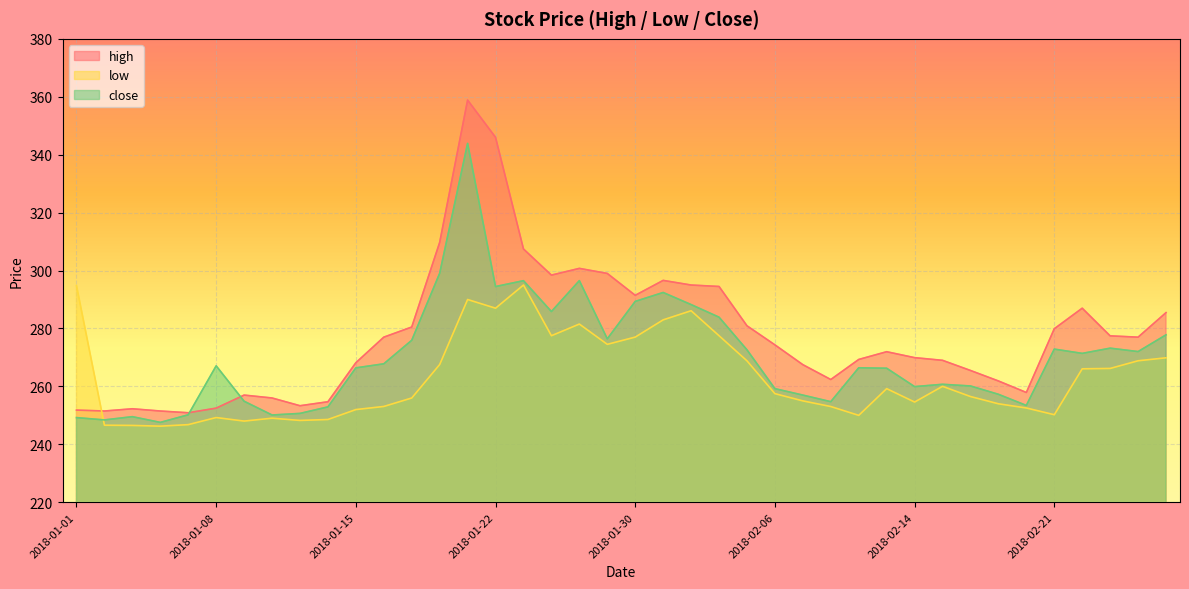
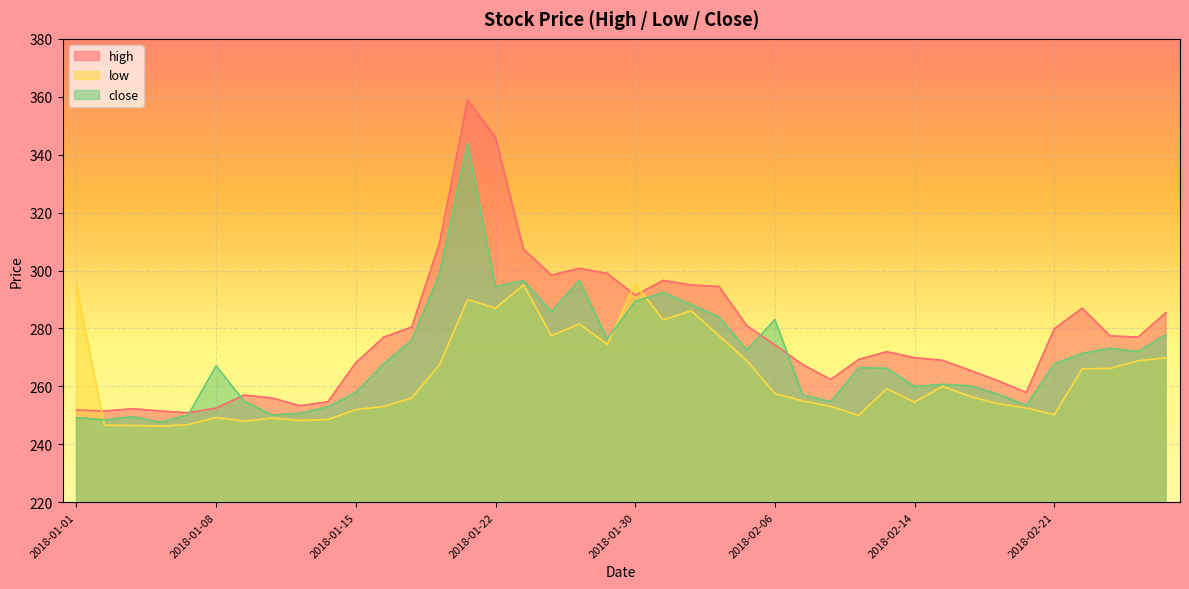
  {
    "high": {
      "2018-01-01": 252,
      "2018-01-08": 253,
      "2018-01-15": 268,
      "2018-01-22": 346,
      "2018-01-30": 291,
      "2018-02-06": 274,
      "2018-02-14": 270,
      "2018-02-21": 280
    },
    "low": {
      "2018-01-01": 295,
      "2018-01-08": 249,
      "2018-01-15": 252,
      "2018-01-22": 287,
-     "2018-01-30": 277,
+     "2018-01-30": 295,
      "2018-02-06": 258,
      "2018-02-14": 255,
      "2018-02-21": 250
    },
    "close": {
      "2018-01-01": 249,
      "2018-01-08": 267,
-     "2018-01-15": 266,
+     "2018-01-15": 258,
      "2018-01-22": 294,
      "2018-01-30": 289,
-     "2018-02-06": 259,
+     "2018-02-06": 283,
      "2018-02-14": 260,
-     "2018-02-21": 273
+     "2018-02-21": 268
    }
  }
